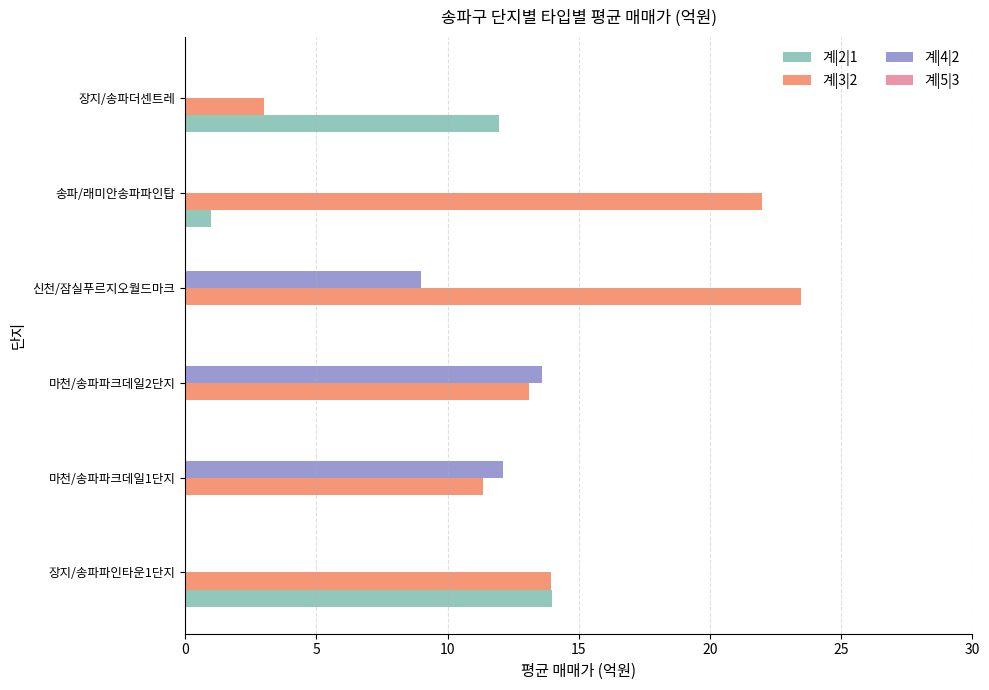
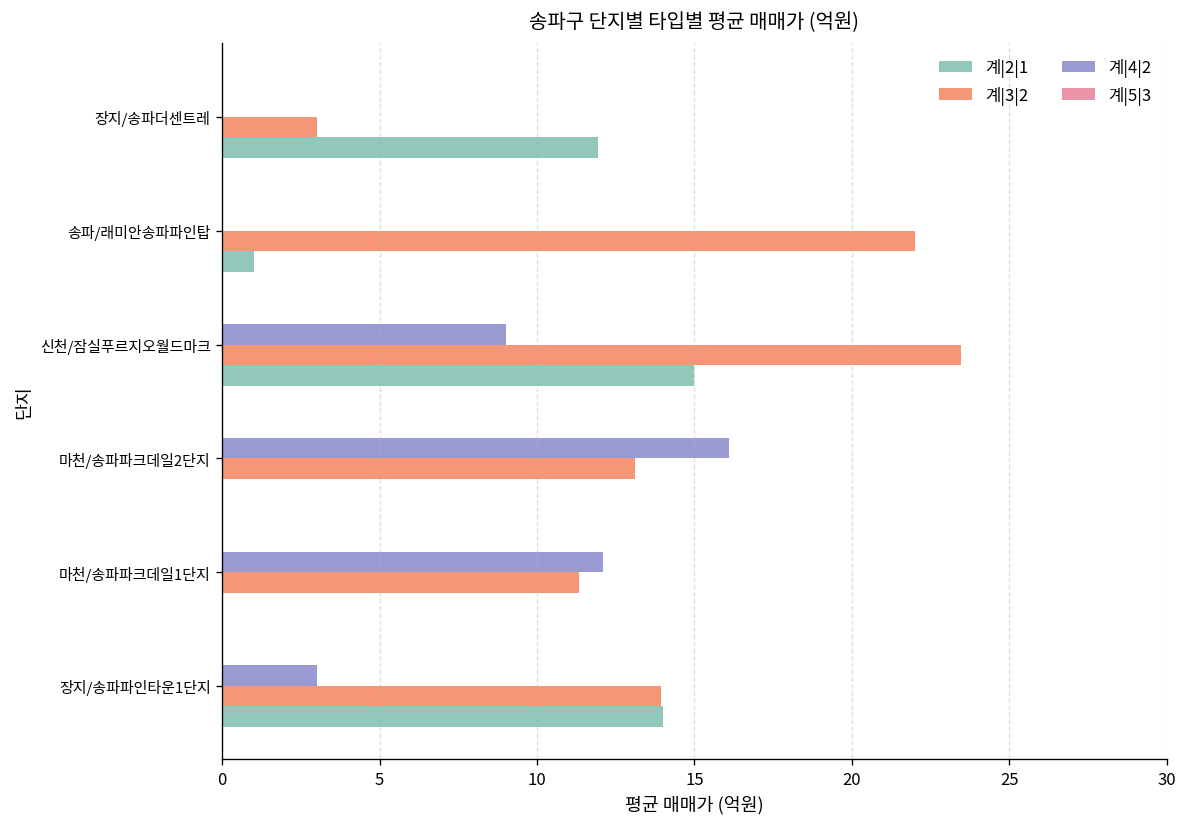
  {
    "계|2|1": {
      "장지/송파더센트레": 12,
      "송파/래미안송파파인탑": 1,
-     "신천/잠실푸르지오월드마크": 0,
+     "신천/잠실푸르지오월드마크": 15,
      "마천/송파파크데일2단지": 0,
      "마천/송파파크데일1단지": 0,
      "장지/송파파인타운1단지": 14
    },
    "계|3|2": {
      "장지/송파더센트레": 3.0,
      "송파/래미안송파파인탑": 22.0,
      "신천/잠실푸르지오월드마크": 23.5,
      "마천/송파파크데일2단지": 13.1,
      "마천/송파파크데일1단지": 11.3,
      "장지/송파파인타운1단지": 14.0
    },
    "계|4|2": {
      "장지/송파더센트레": 0.0,
      "송파/래미안송파파인탑": 0.0,
      "신천/잠실푸르지오월드마크": 9.0,
-     "마천/송파파크데일2단지": 13.6,
+     "마천/송파파크데일2단지": 16.1,
      "마천/송파파크데일1단지": 12.1,
-     "장지/송파파인타운1단지": 0
+     "장지/송파파인타운1단지": 3
    },
    "계|5|3": {
      "장지/송파더센트레": 0.0,
      "송파/래미안송파파인탑": 0.0,
      "신천/잠실푸르지오월드마크": 0.0,
      "마천/송파파크데일2단지": 0.0,
      "마천/송파파크데일1단지": 0.0,
      "장지/송파파인타운1단지": 0.0
    }
  }
